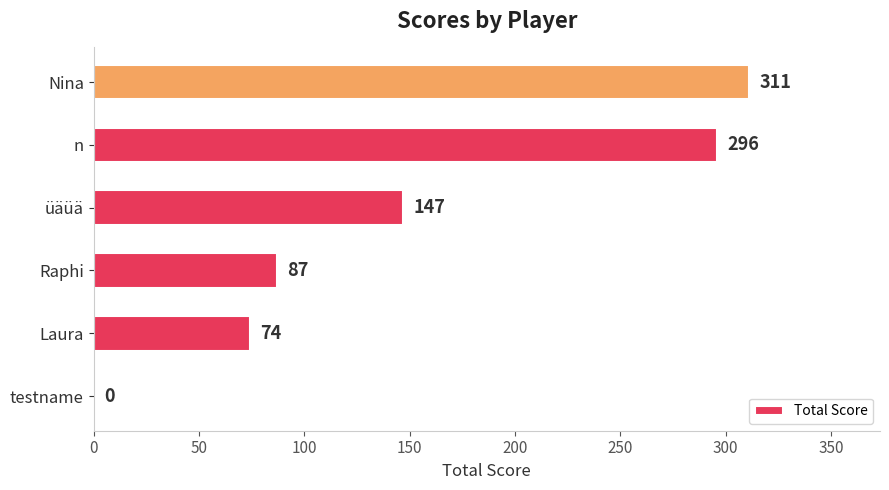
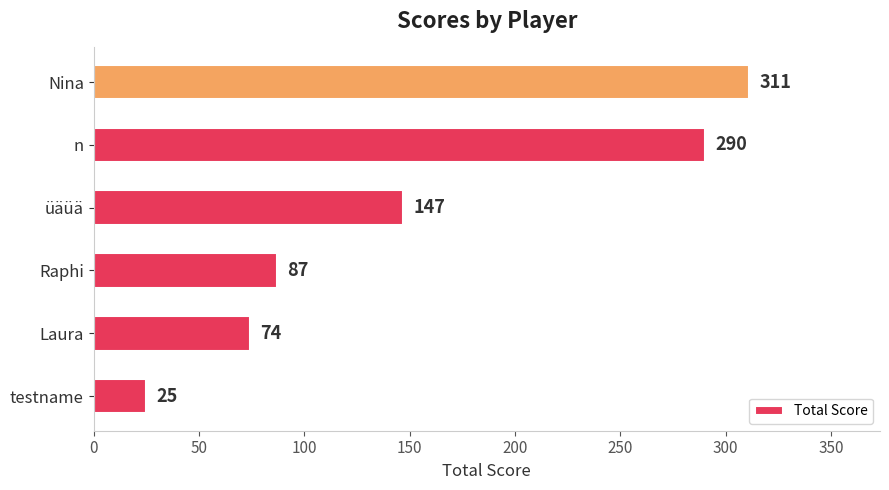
  {
    "Nina": 311,
-   "n": 296,
+   "n": 290,
    "üäüä": 147,
    "Raphi": 87,
    "Laura": 74,
-   "testname": 0
+   "testname": 25
  }
